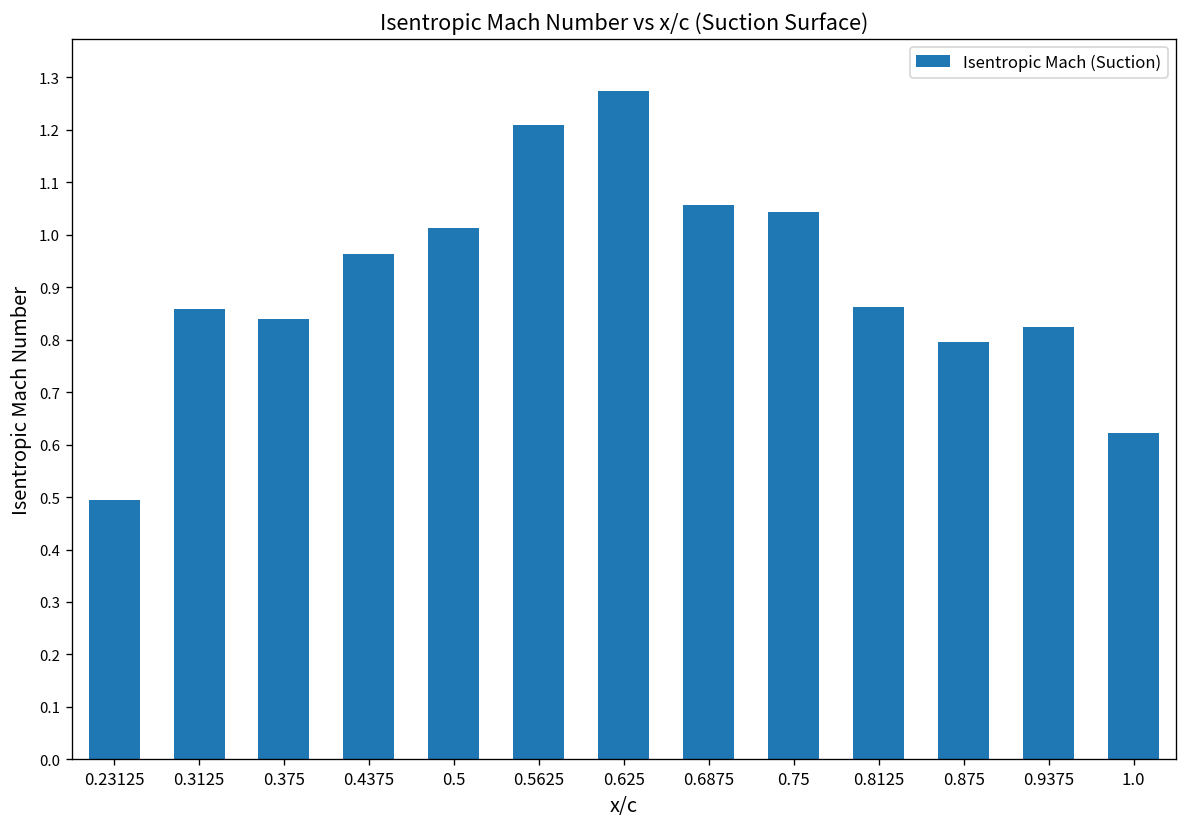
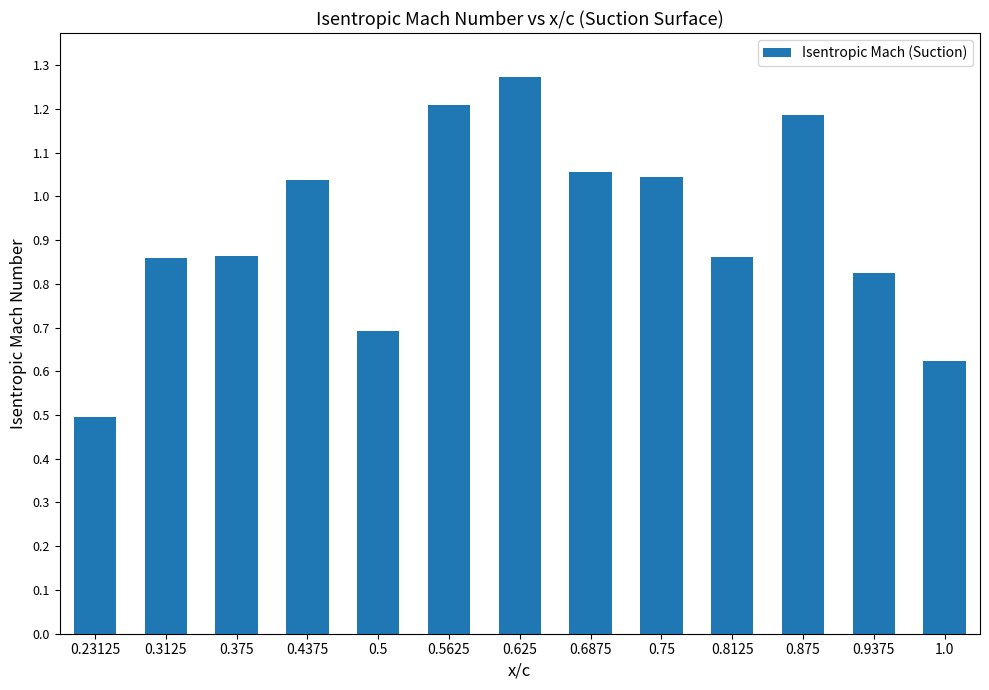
  {
    "0.23125": 0.50,
    "0.3125": 0.86,
-   "0.375": 0.84,
-   "0.4375": 0.96,
-   "0.5": 1.01,
+   "0.375": 0.86,
+   "0.4375": 1.04,
+   "0.5": 0.69,
    "0.5625": 1.21,
    "0.625": 1.27,
    "0.6875": 1.06,
    "0.75": 1.04,
    "0.8125": 0.86,
-   "0.875": 0.80,
+   "0.875": 1.19,
    "0.9375": 0.82,
    "1.0": 0.62
  }
